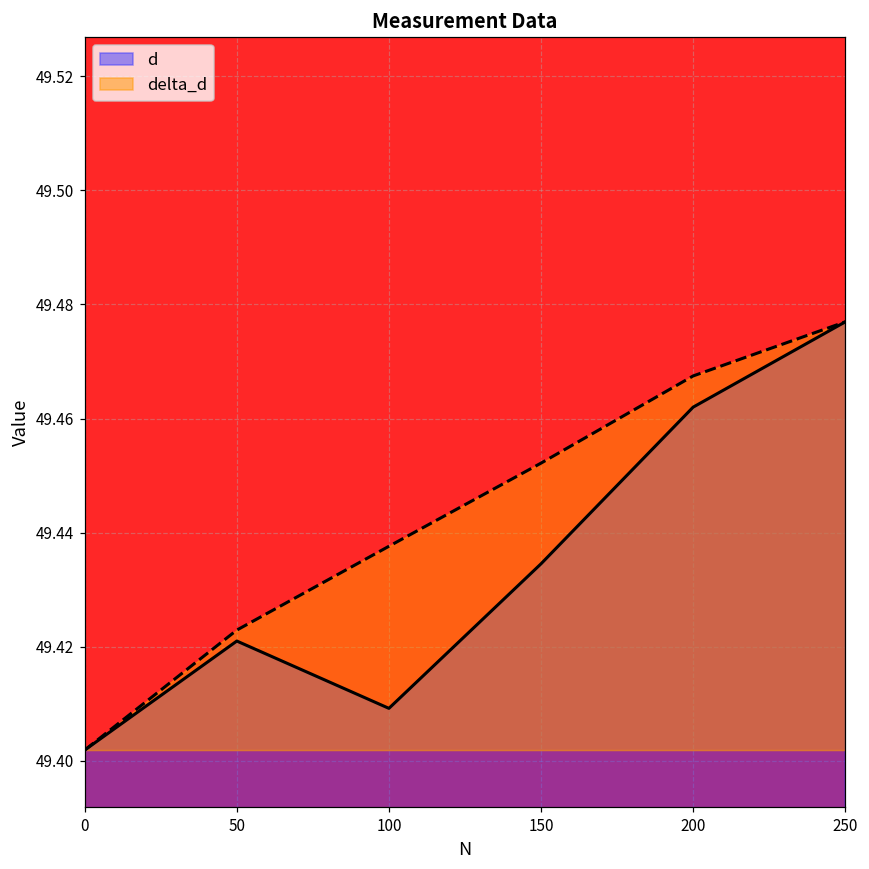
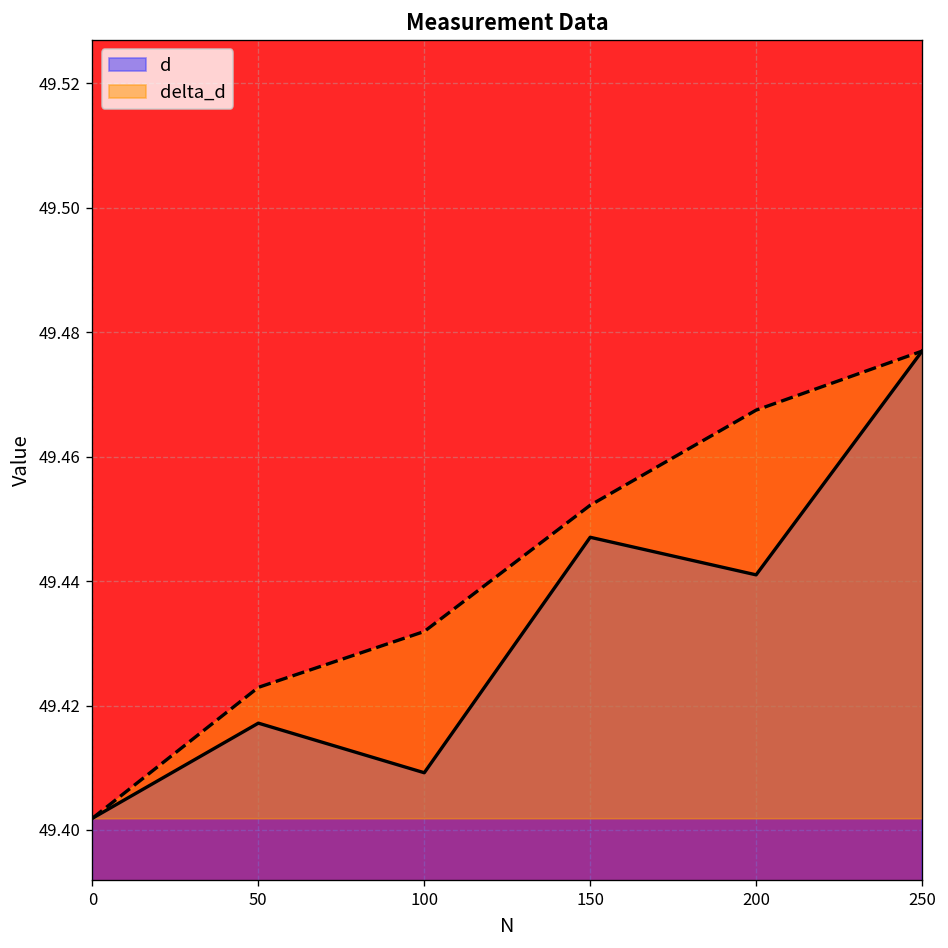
  {
    "d": {
-     "50": 49.421,
+     "50": 49.417,
      "100": 49.409,
-     "150": 49.435,
-     "200": 49.462
+     "150": 49.447,
+     "200": 49.441
    },
    "delta_d": {
      "50": 49.423,
-     "100": 49.438,
+     "100": 49.432,
      "150": 49.452,
      "200": 49.467
    }
  }
